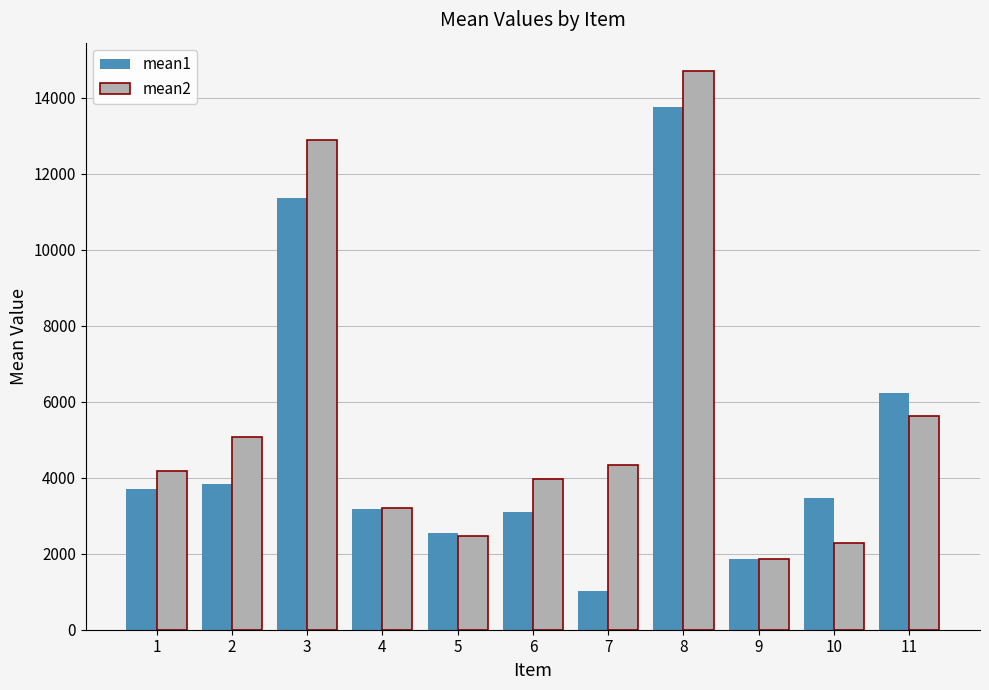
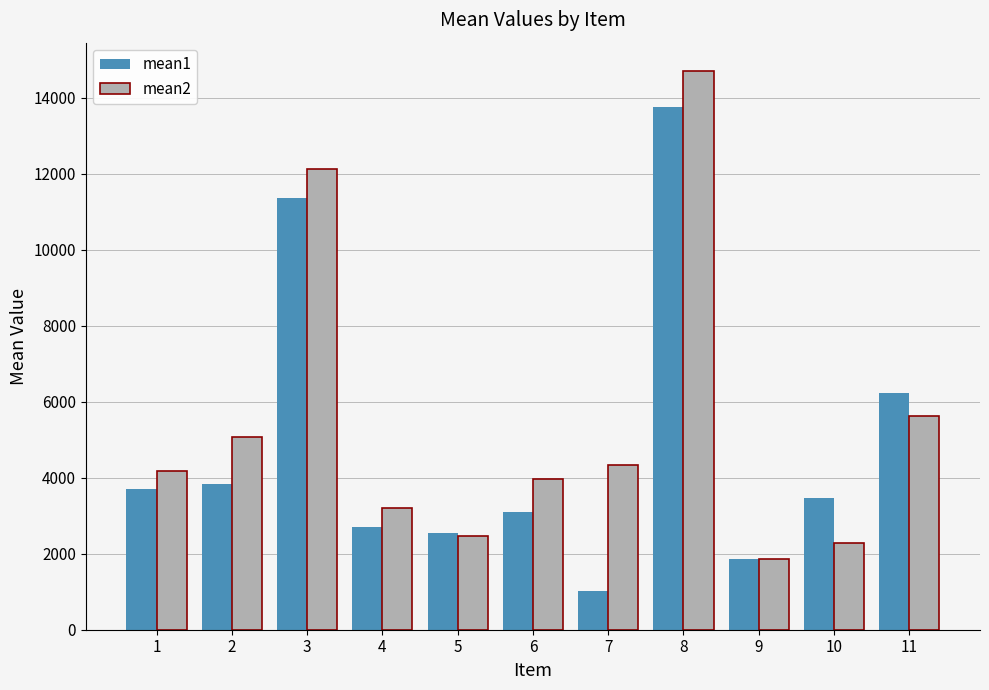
  {
    "mean1": {
      "1": 3700,
      "2": 3800,
      "3": 11400,
-     "4": 3200,
+     "4": 2700,
      "5": 2500,
      "6": 3100,
      "7": 1000,
      "8": 13800,
      "9": 1900,
      "10": 3500,
      "11": 6200
    },
    "mean2": {
      "1": 4200,
      "2": 5100,
-     "3": 12900,
+     "3": 12100,
      "4": 3200,
      "5": 2500,
      "6": 4000,
      "7": 4300,
      "8": 14700,
      "9": 1900,
      "10": 2300,
      "11": 5600
    }
  }
